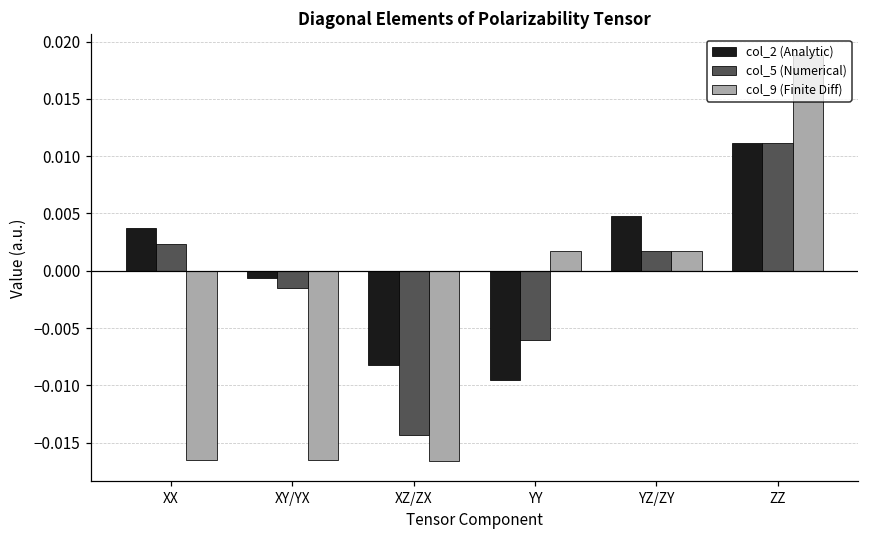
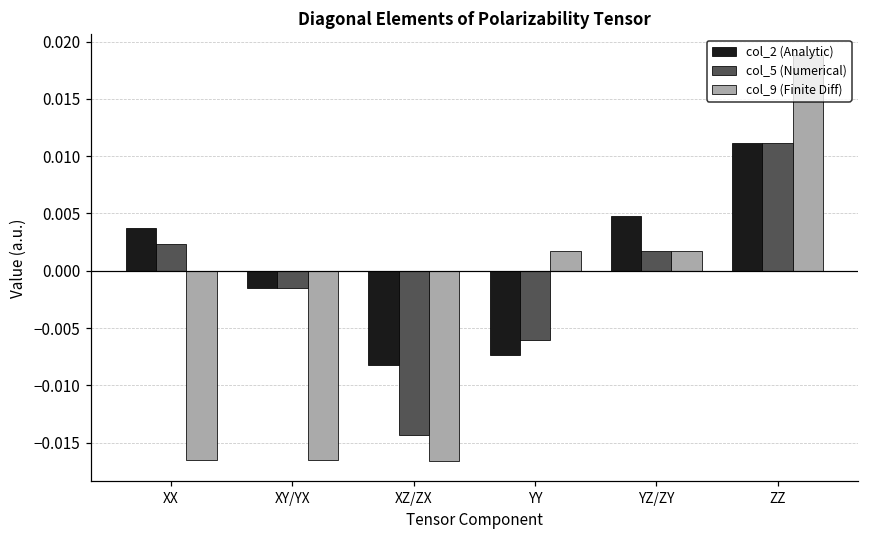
  {
    "col_2 (Analytic)": {
      "XX": 0.0038,
-     "XY/YX": -0.0006,
+     "XY/YX": -0.0015,
      "XZ/ZX": -0.0082,
-     "YY": -0.0095,
+     "YY": -0.0074,
      "YZ/ZY": 0.0048,
      "ZZ": 0.0112
    },
    "col_5 (Numerical)": {
      "XX": 0.0023,
      "XY/YX": -0.0015,
      "XZ/ZX": -0.0143,
      "YY": -0.0061,
      "YZ/ZY": 0.0017,
      "ZZ": 0.0112
    },
    "col_9 (Finite Diff)": {
      "XX": -0.0165,
      "XY/YX": -0.0166,
      "XZ/ZX": -0.0166,
      "YY": 0.0017,
      "YZ/ZY": 0.0017
    }
  }
